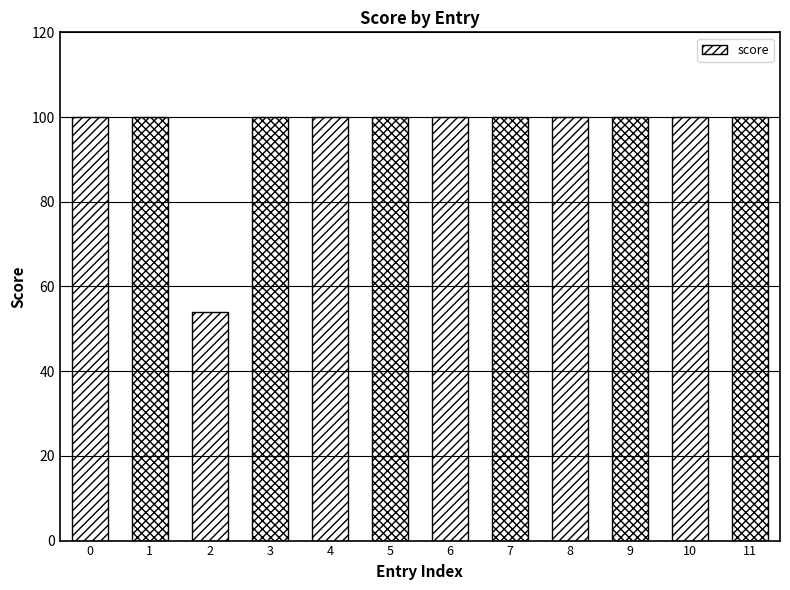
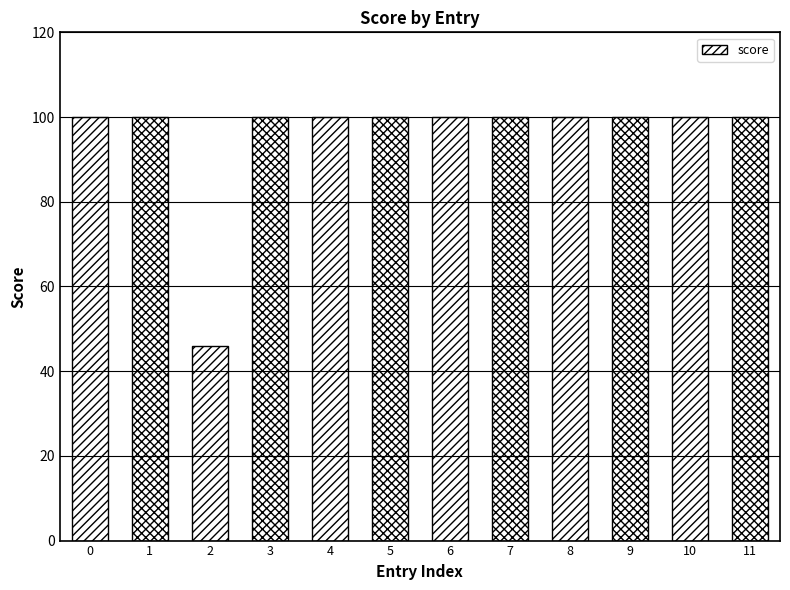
  {
    "0": 100,
    "1": 100,
-   "2": 54,
+   "2": 46,
    "3": 100,
    "4": 100,
    "5": 100,
    "6": 100,
    "7": 100,
    "8": 100,
    "9": 100,
    "10": 100,
    "11": 100
  }
